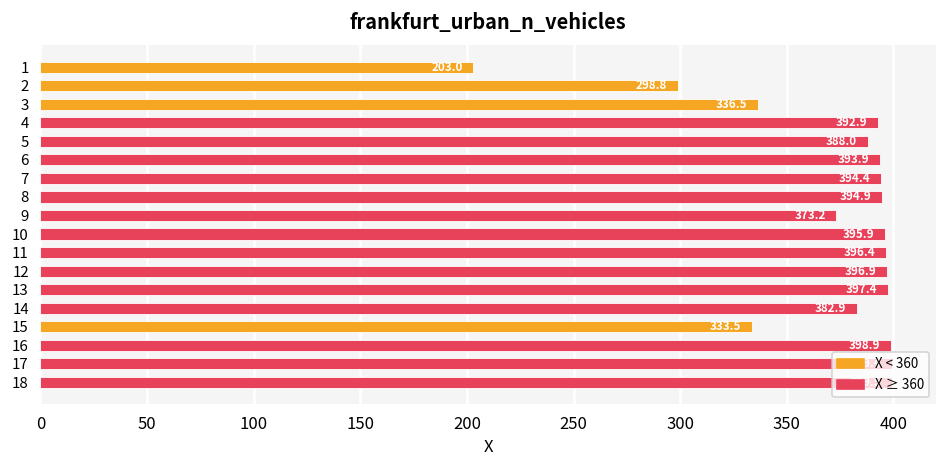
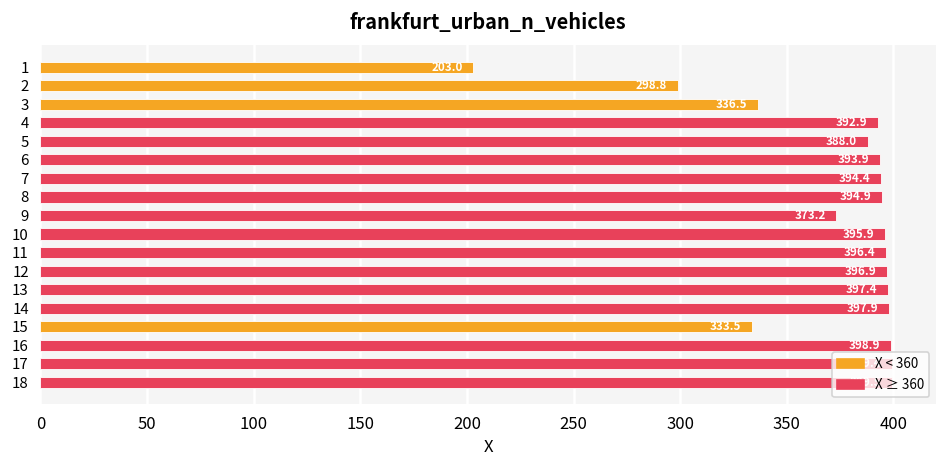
  {
    "1": 203.0,
    "2": 298.8,
    "3": 336.5,
    "4": 392.9,
    "5": 388.0,
    "6": 393.9,
    "7": 394.4,
    "8": 394.9,
    "9": 373.2,
    "10": 395.9,
    "11": 396.4,
    "12": 396.9,
    "13": 397.4,
-   "14": 382.9,
+   "14": 397.9,
    "15": 333.5,
    "16": 398.9
  }
